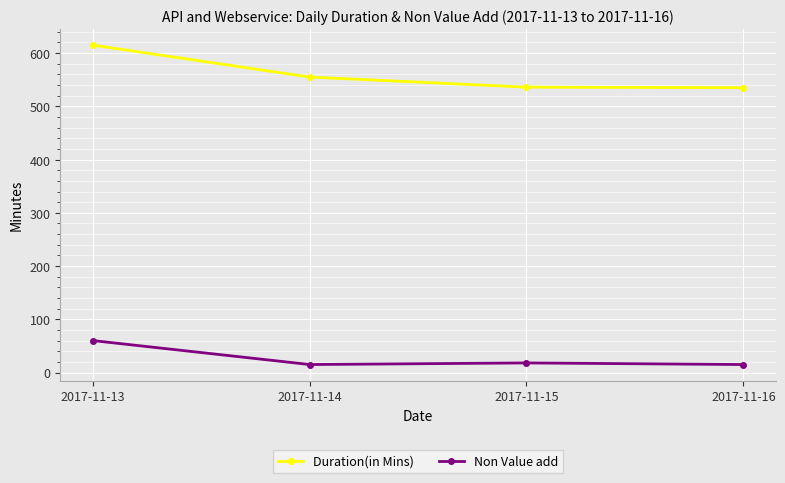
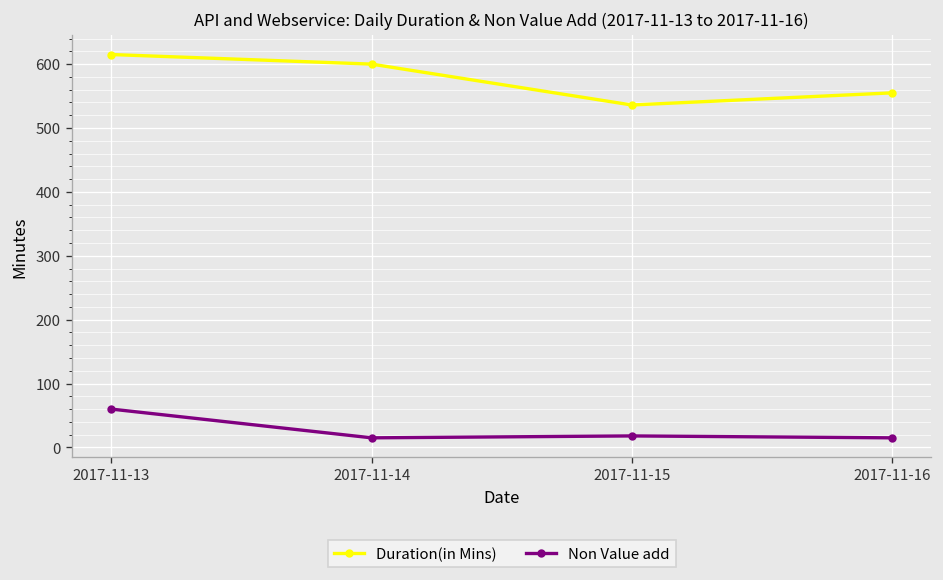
  {
    "Duration(in Mins)": {
      "2017-11-13": 620,
-     "2017-11-14": 560,
+     "2017-11-14": 600,
      "2017-11-15": 540,
-     "2017-11-16": 540
+     "2017-11-16": 560
    },
    "Non Value add": {
      "2017-11-13": 60,
      "2017-11-14": 20,
      "2017-11-15": 20,
      "2017-11-16": 20
    }
  }
